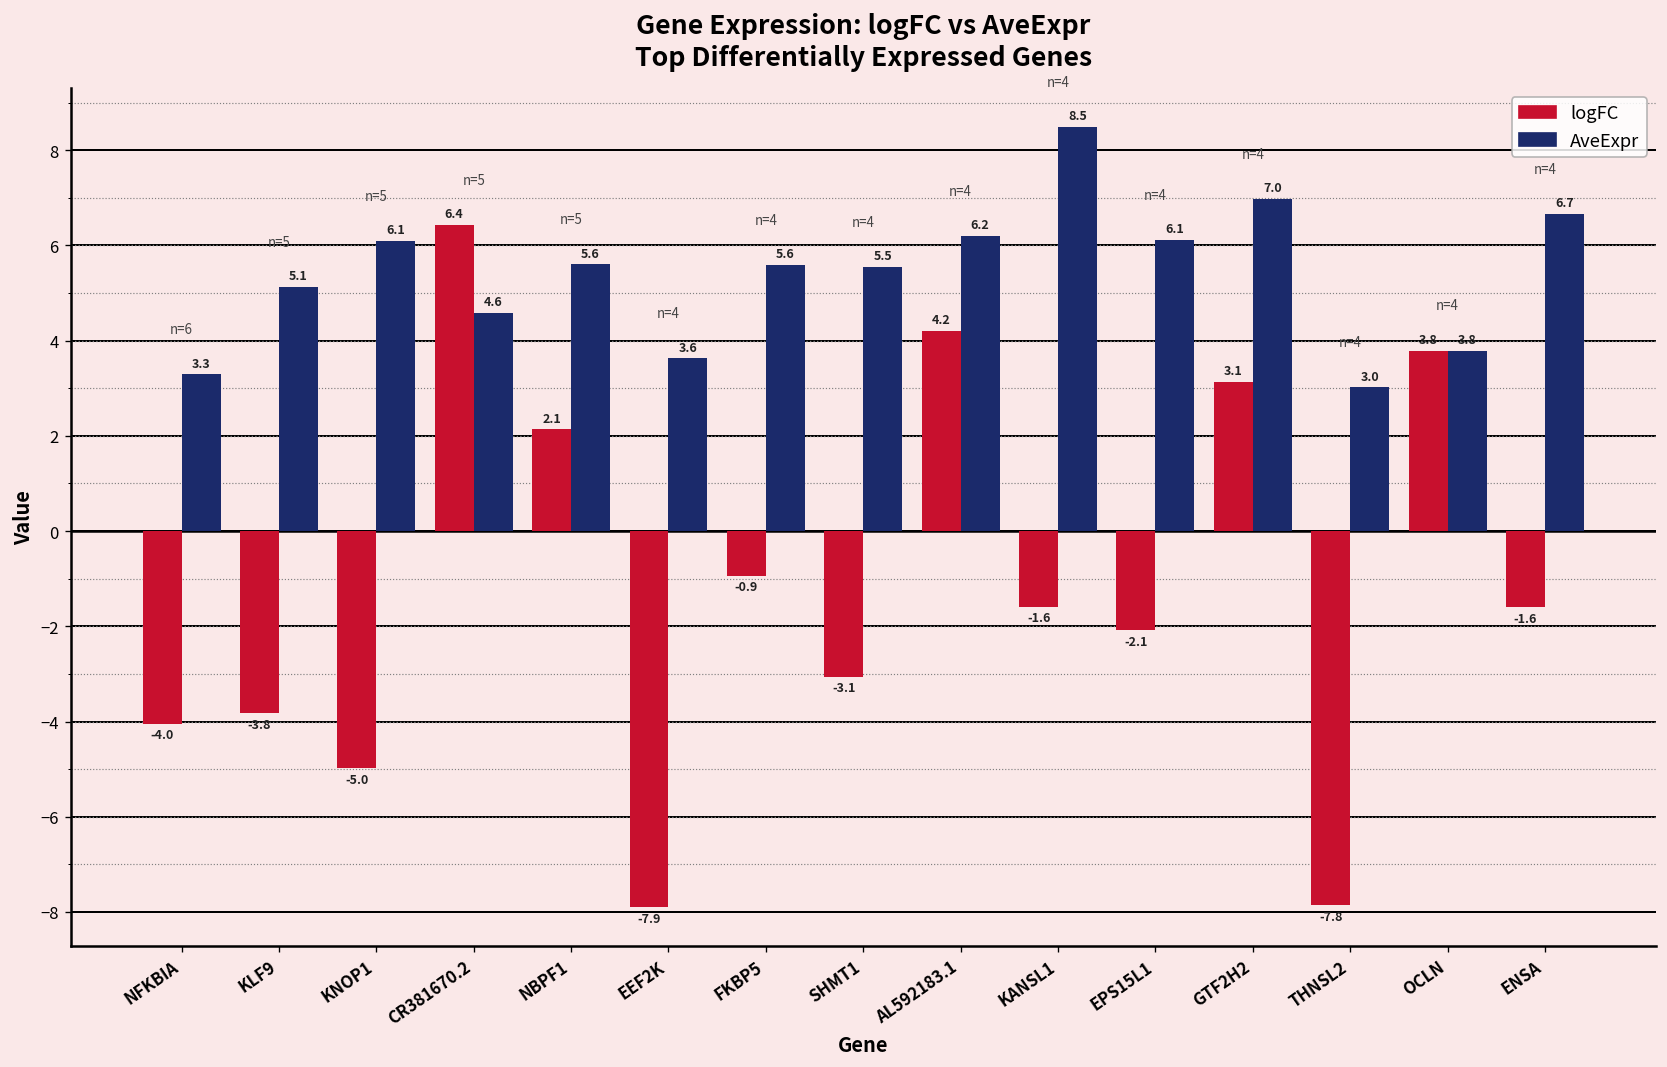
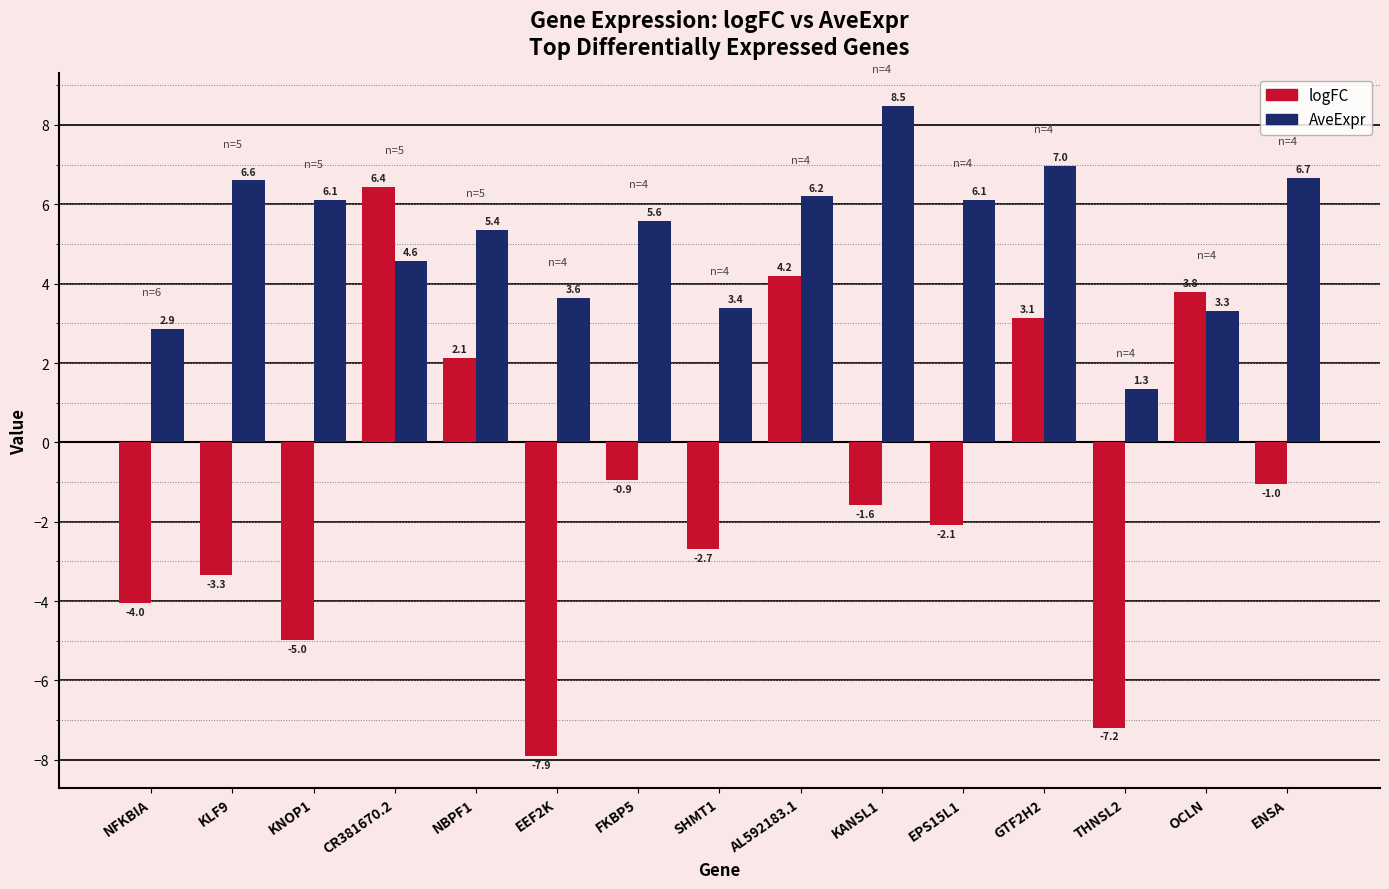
  {
    "logFC": {
      "NFKBIA": -4.0,
-     "KLF9": -3.8,
+     "KLF9": -3.3,
      "KNOP1": -5.0,
      "CR381670.2": 6.4,
      "NBPF1": 2.1,
      "EEF2K": -7.9,
      "FKBP5": -0.9,
-     "SHMT1": -3.1,
+     "SHMT1": -2.7,
      "AL592183.1": 4.2,
      "KANSL1": -1.6,
      "EPS15L1": -2.1,
      "GTF2H2": 3.1,
-     "THNSL2": -7.8,
+     "THNSL2": -7.2,
      "OCLN": 3.8,
-     "ENSA": -1.6
+     "ENSA": -1.0
    },
    "AveExpr": {
-     "NFKBIA": 3.3,
-     "KLF9": 5.1,
+     "NFKBIA": 2.9,
+     "KLF9": 6.6,
      "KNOP1": 6.1,
      "CR381670.2": 4.6,
-     "NBPF1": 5.6,
+     "NBPF1": 5.4,
      "EEF2K": 3.6,
      "FKBP5": 5.6,
-     "SHMT1": 5.5,
+     "SHMT1": 3.4,
      "AL592183.1": 6.2,
      "KANSL1": 8.5,
      "EPS15L1": 6.1,
      "GTF2H2": 7.0,
-     "THNSL2": 3.0,
-     "OCLN": 3.8,
+     "THNSL2": 1.3,
+     "OCLN": 3.3,
      "ENSA": 6.7
    }
  }
